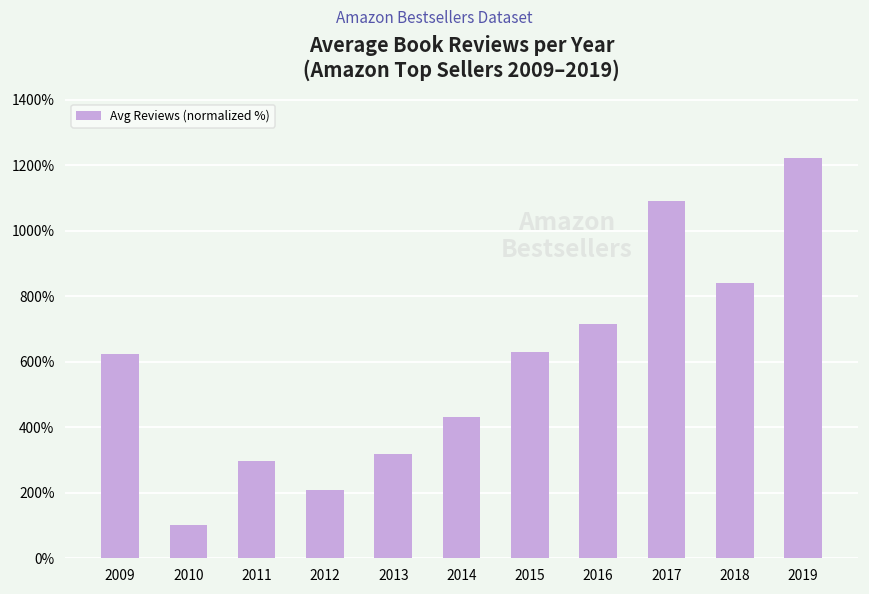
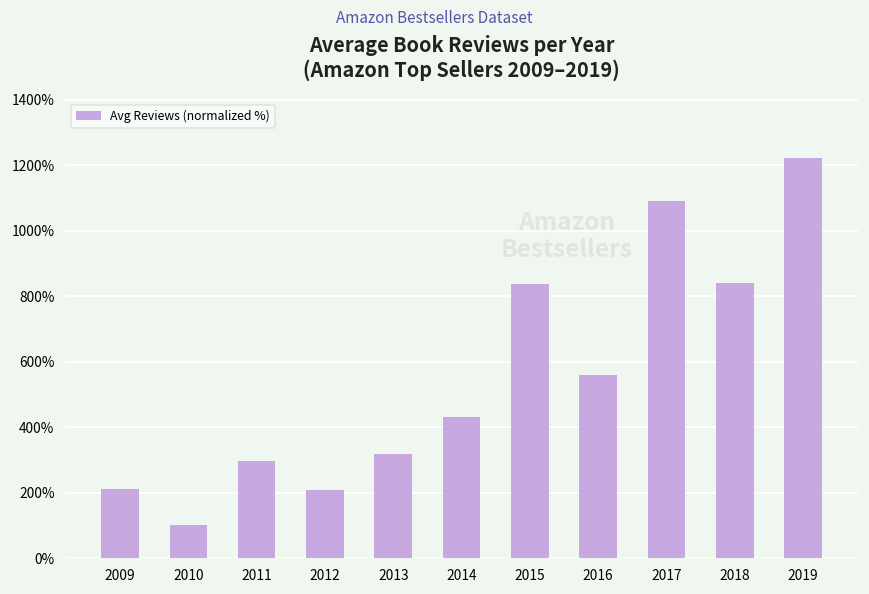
  {
-   "2009": "620%",
+   "2009": "210%",
    "2010": "100%",
    "2011": "300%",
    "2012": "210%",
    "2013": "320%",
    "2014": "430%",
-   "2015": "630%",
-   "2016": "720%",
+   "2015": "840%",
+   "2016": "560%",
    "2017": "1090%",
    "2018": "840%",
    "2019": "1220%"
  }
